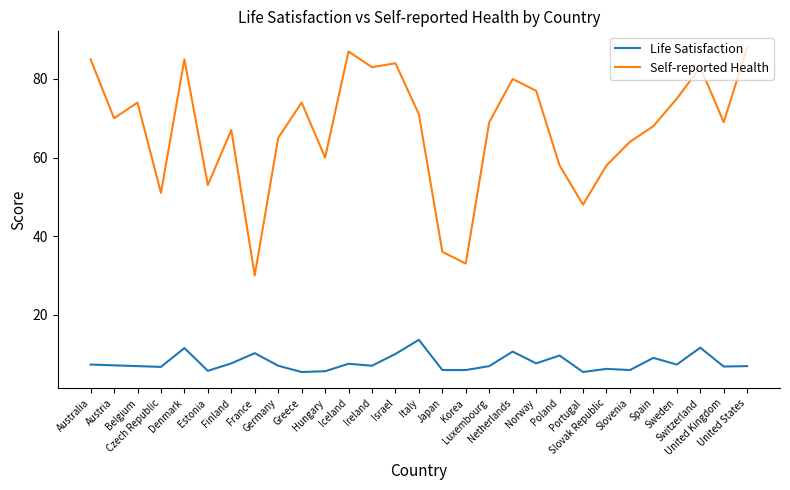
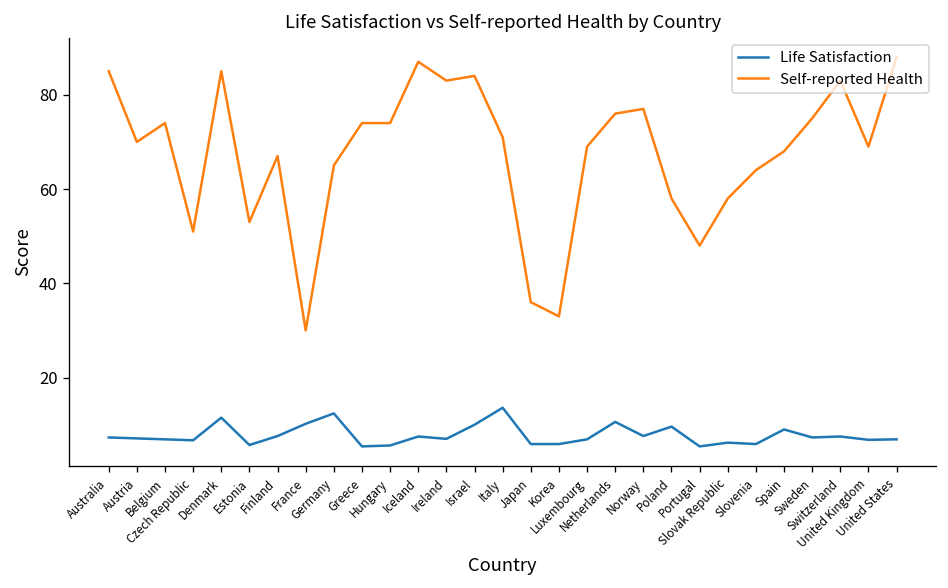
  {
    "Life Satisfaction": {
      "Australia": 7,
      "Austria": 7,
      "Belgium": 7,
      "Czech Republic": 7,
      "Denmark": 12,
      "Estonia": 6,
      "Finland": 8,
      "France": 10,
-     "Germany": 7,
+     "Germany": 12,
      "Greece": 5,
      "Hungary": 6,
      "Iceland": 8,
      "Ireland": 7,
      "Israel": 10,
      "Italy": 14,
      "Japan": 6,
      "Korea": 6,
      "Luxembourg": 7,
      "Netherlands": 11,
      "Norway": 8,
      "Poland": 10,
      "Portugal": 5,
      "Slovak Republic": 6,
      "Slovenia": 6,
      "Spain": 9,
      "Sweden": 7,
-     "Switzerland": 12,
+     "Switzerland": 8,
      "United Kingdom": 7,
      "United States": 7
    },
    "Self-reported Health": {
      "Australia": 85,
      "Austria": 70,
      "Belgium": 74,
      "Czech Republic": 51,
      "Denmark": 85,
      "Estonia": 53,
      "Finland": 67,
      "France": 30,
      "Germany": 65,
      "Greece": 74,
-     "Hungary": 60,
+     "Hungary": 74,
      "Iceland": 87,
      "Ireland": 83,
      "Israel": 84,
      "Italy": 71,
      "Japan": 36,
      "Korea": 33,
      "Luxembourg": 69,
-     "Netherlands": 80,
+     "Netherlands": 76,
      "Norway": 77,
      "Poland": 58,
      "Portugal": 48,
      "Slovak Republic": 58,
      "Slovenia": 64,
      "Spain": 68,
      "Sweden": 75,
      "United Kingdom": 69
    }
  }
